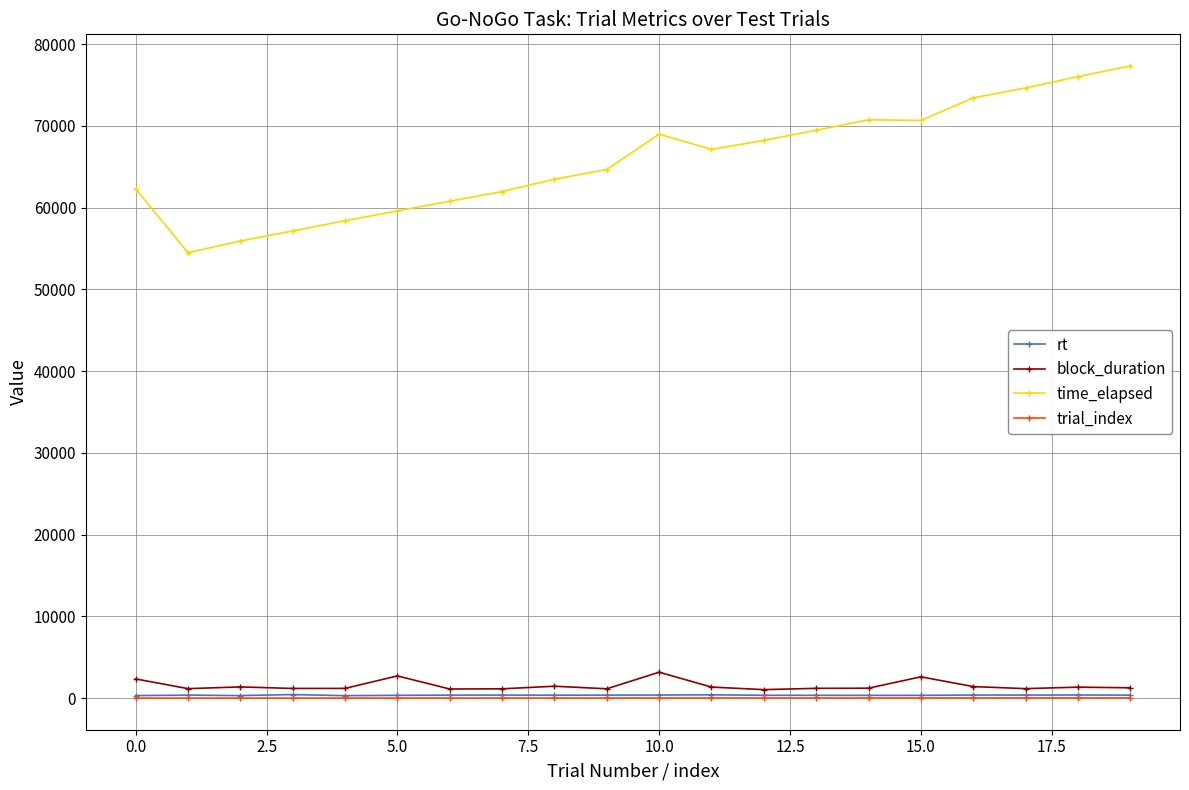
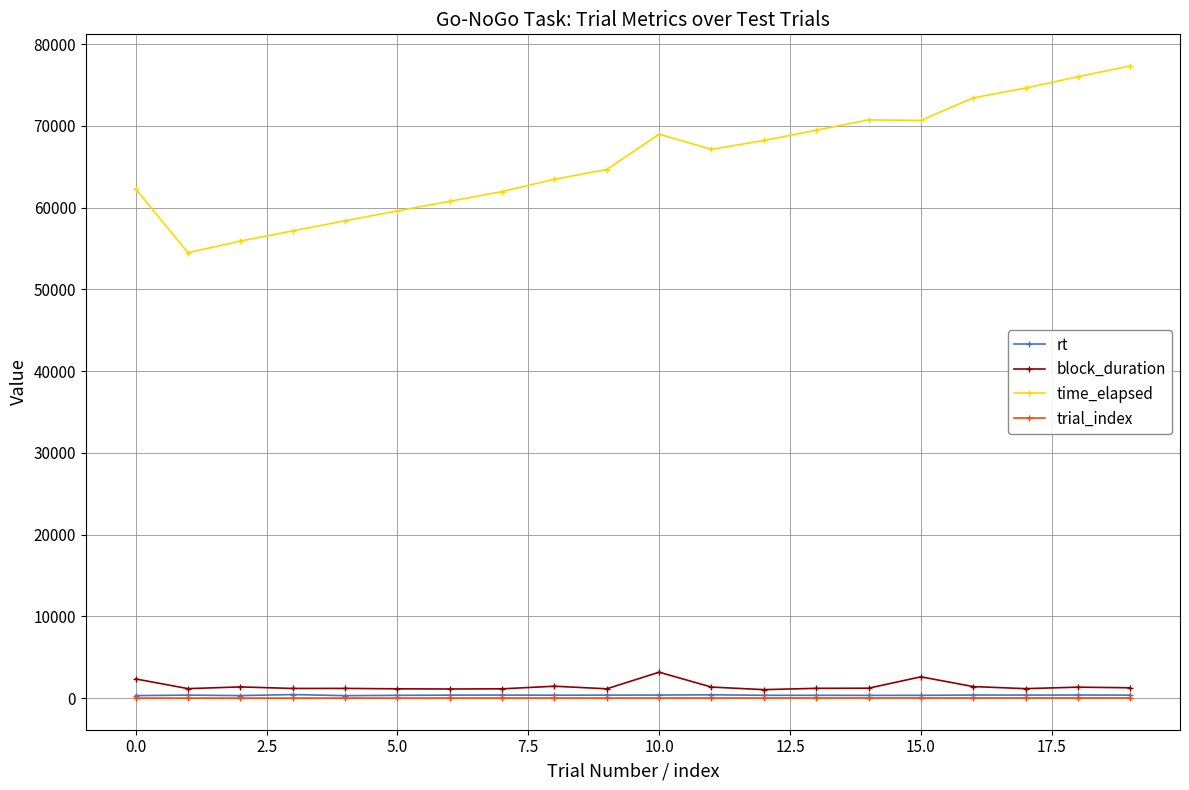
  {
    "rt": {
      "5.0": 0,
      "10.0": 0,
      "15.0": 0
    },
    "block_duration": {
      "0.0": 2000,
-     "5.0": 3000,
+     "5.0": 1000,
      "10.0": 3000,
      "15.0": 3000
    },
    "time_elapsed": {
      "0.0": 62000,
      "5.0": 60000,
      "10.0": 69000,
      "15.0": 71000
    },
    "trial_index": {
      "5.0": 0,
      "10.0": 0,
      "15.0": 0
    }
  }
